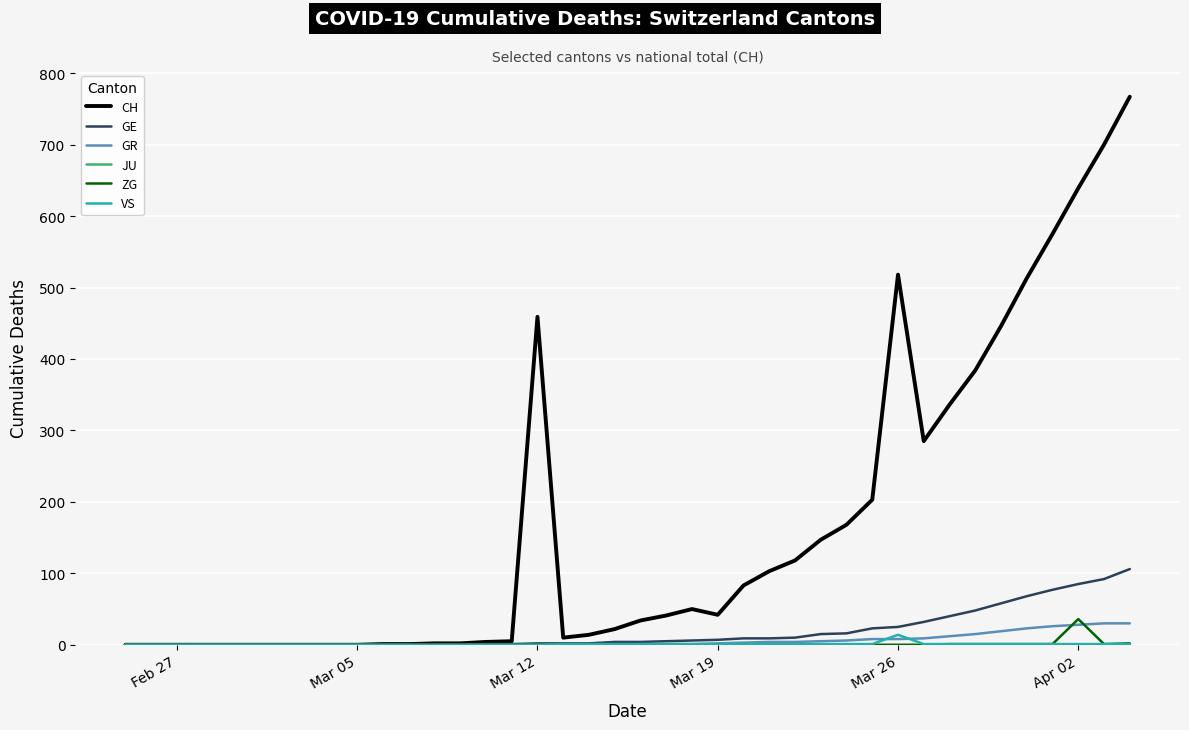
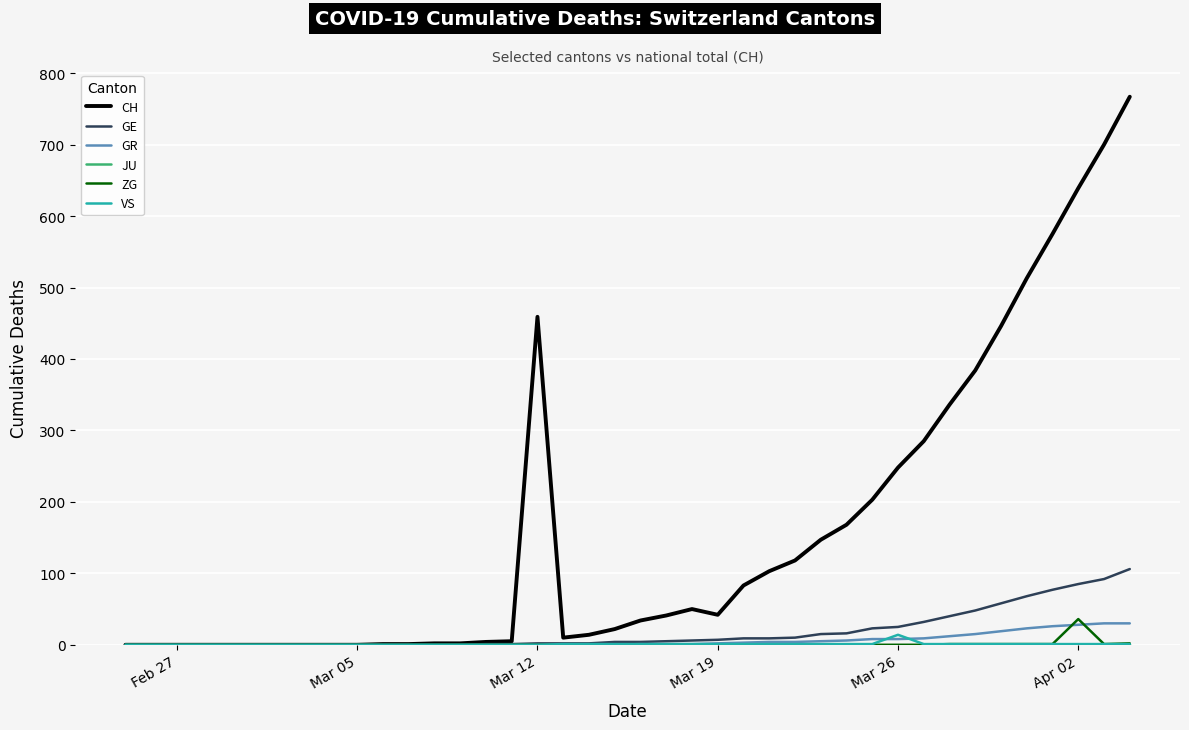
  {
    "CH": {
      "Mar 12": 460,
      "Mar 19": 40,
-     "Mar 26": 520,
+     "Mar 26": 250,
      "Apr 02": 640
    },
    "GE": {
      "Mar 19": 10,
      "Mar 26": 30,
      "Apr 02": 90
    },
    "GR": {
      "Mar 26": 10,
      "Apr 02": 30
    },
    "ZG": {
      "Apr 02": 40
    },
    "VS": {
      "Mar 26": 10
    }
  }
